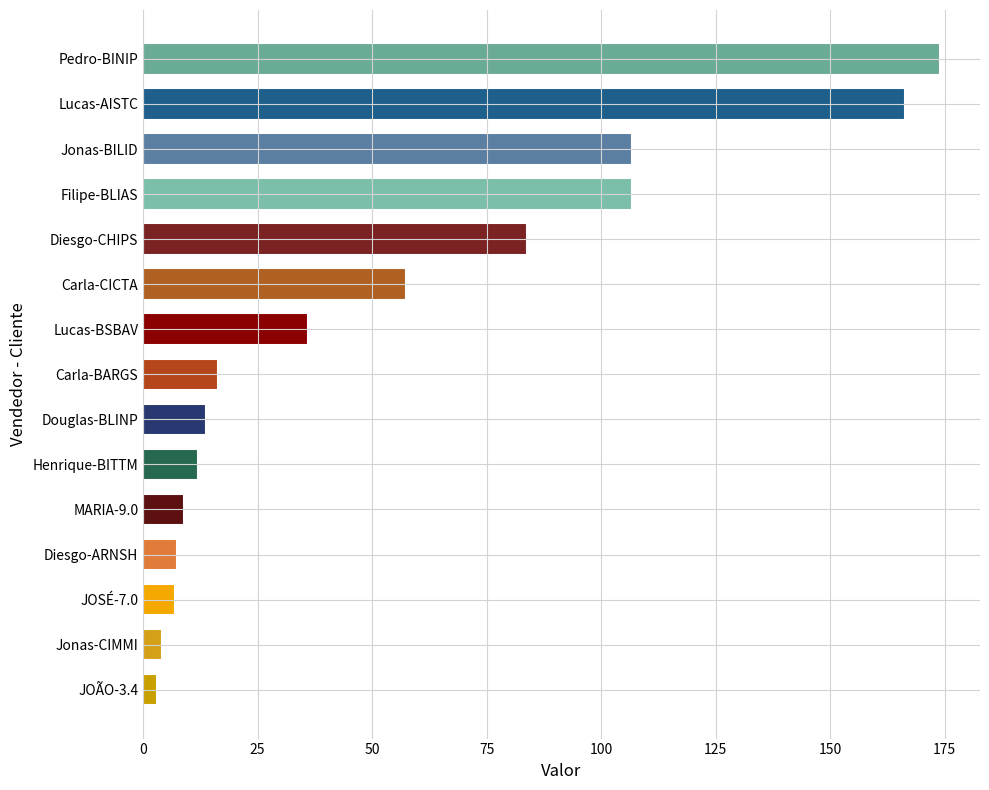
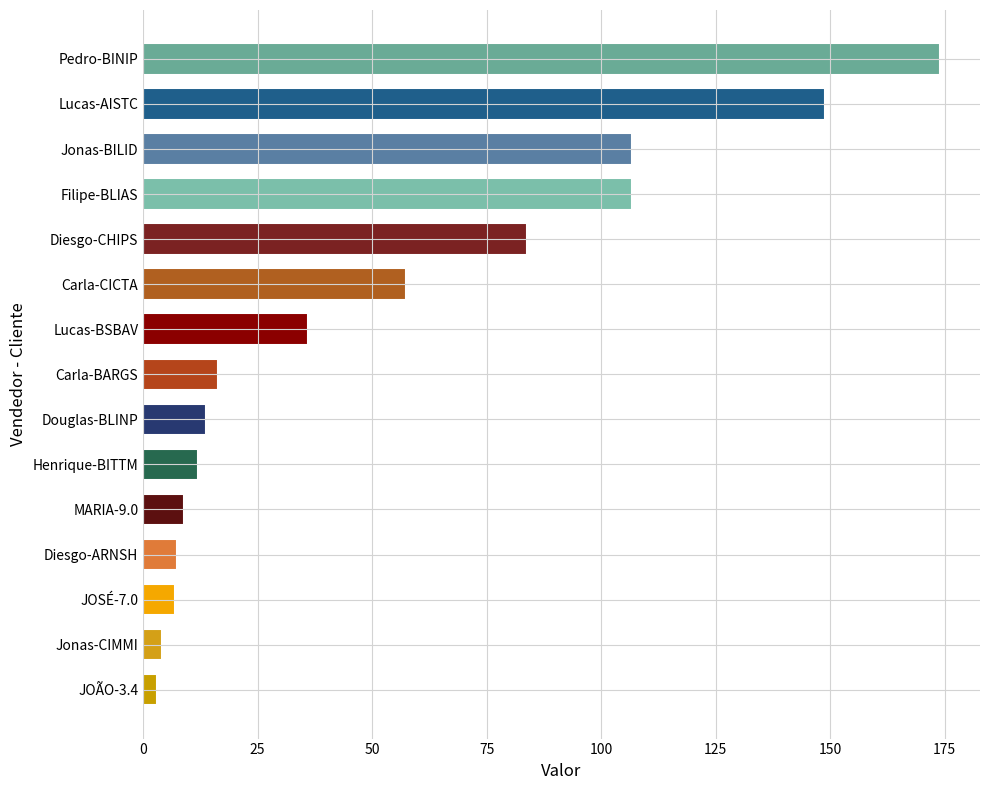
  {
    "Pedro-BINIP": 174,
-   "Lucas-AISTC": 166,
+   "Lucas-AISTC": 149,
    "Jonas-BILID": 107,
    "Filipe-BLIAS": 107,
    "Diesgo-CHIPS": 84,
    "Carla-CICTA": 57,
    "Lucas-BSBAV": 36,
    "Carla-BARGS": 16,
    "Douglas-BLINP": 14,
    "Henrique-BITTM": 12,
    "MARIA-9.0": 9,
    "Diesgo-ARNSH": 7,
    "JOSÉ-7.0": 7,
    "Jonas-CIMMI": 4,
    "JOÃO-3.4": 3
  }
